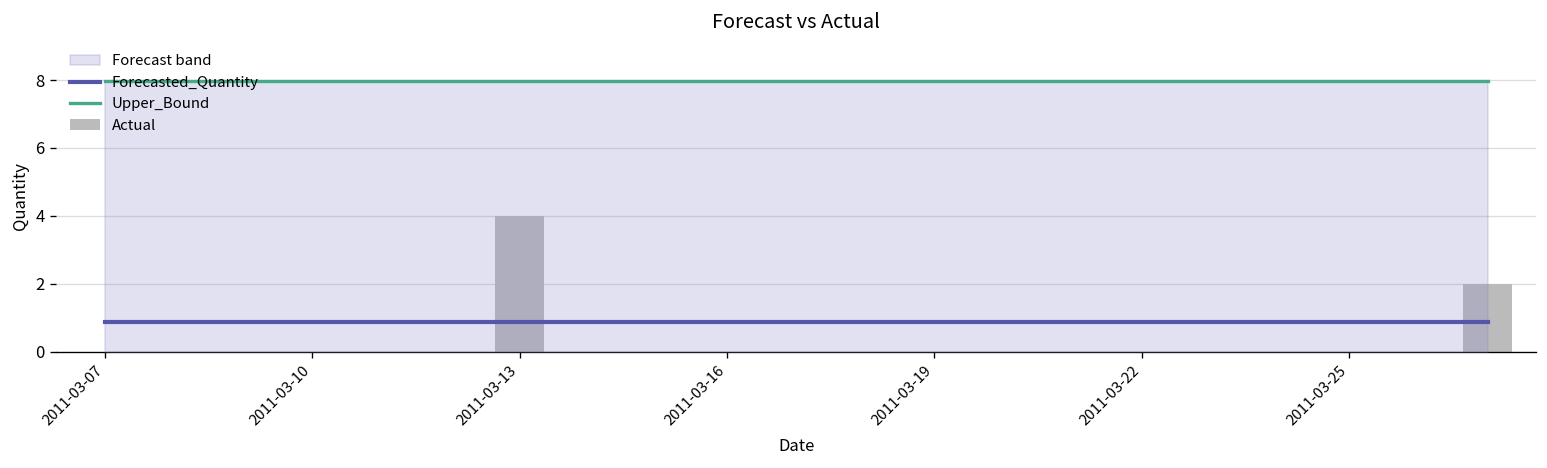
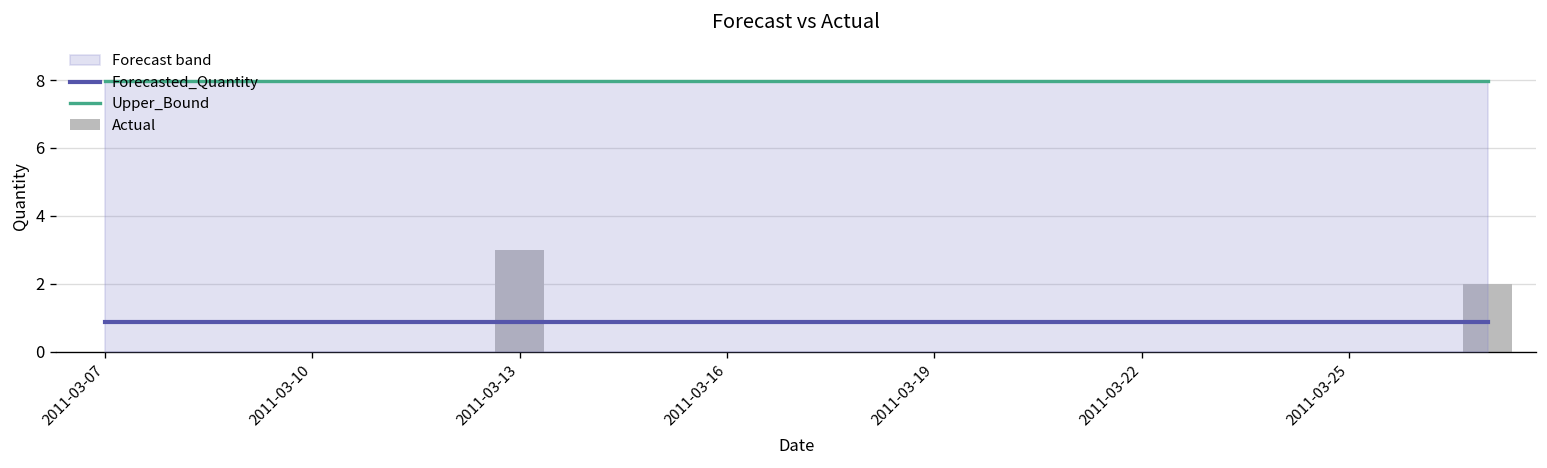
  {
    "Actual": {
      "2011-03-07": 0,
      "2011-03-10": 0,
-     "2011-03-13": 4,
+     "2011-03-13": 3,
      "2011-03-16": 0,
      "2011-03-19": 0,
      "2011-03-22": 0,
      "2011-03-25": 0
    },
    "Forecasted_Quantity": {
      "2011-03-07": 0.9,
      "2011-03-10": 0.9,
      "2011-03-13": 0.9,
      "2011-03-16": 0.9,
      "2011-03-19": 0.9,
      "2011-03-22": 0.9,
      "2011-03-25": 0.9
    },
    "Forecast band": {
      "2011-03-07": 8,
      "2011-03-10": 8,
      "2011-03-13": 8,
      "2011-03-16": 8,
      "2011-03-19": 8,
      "2011-03-22": 8,
      "2011-03-25": 8
    }
  }
